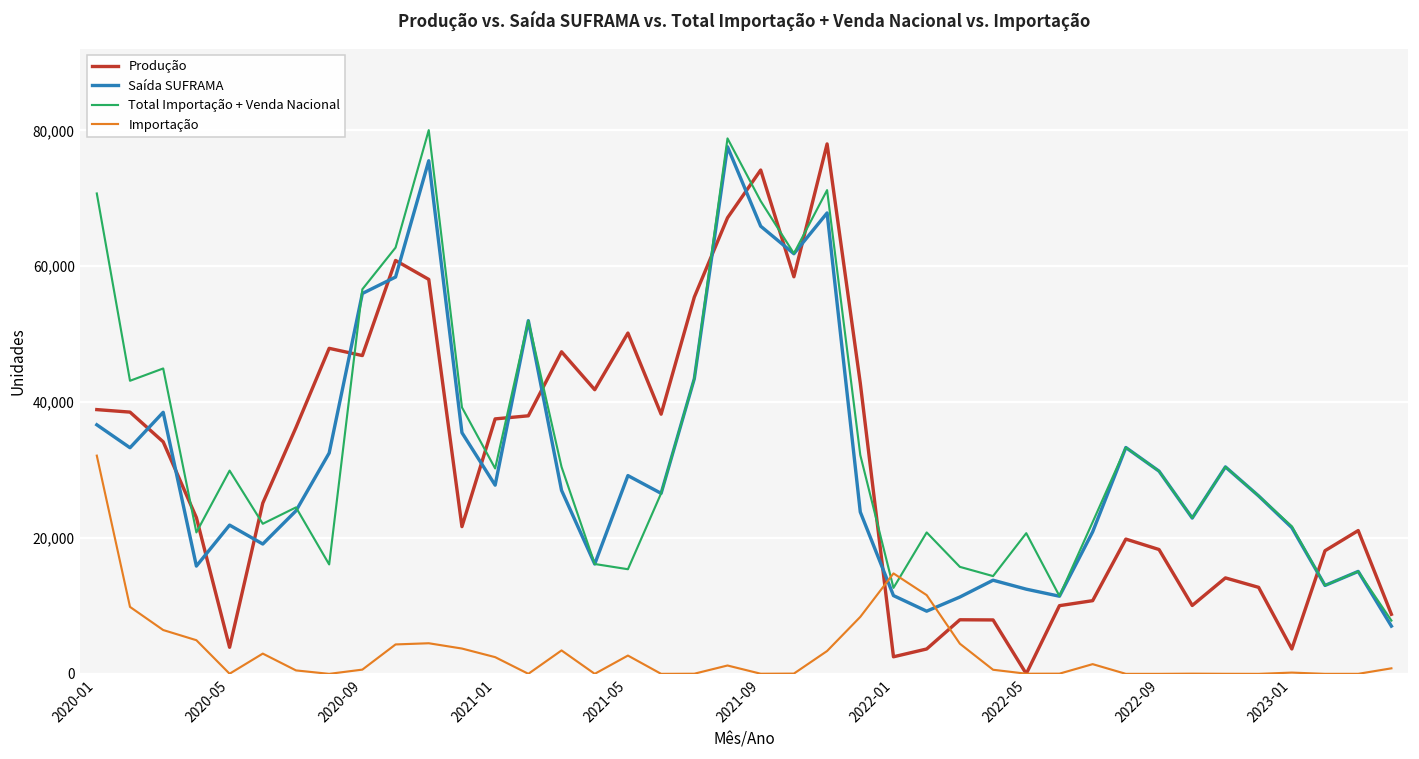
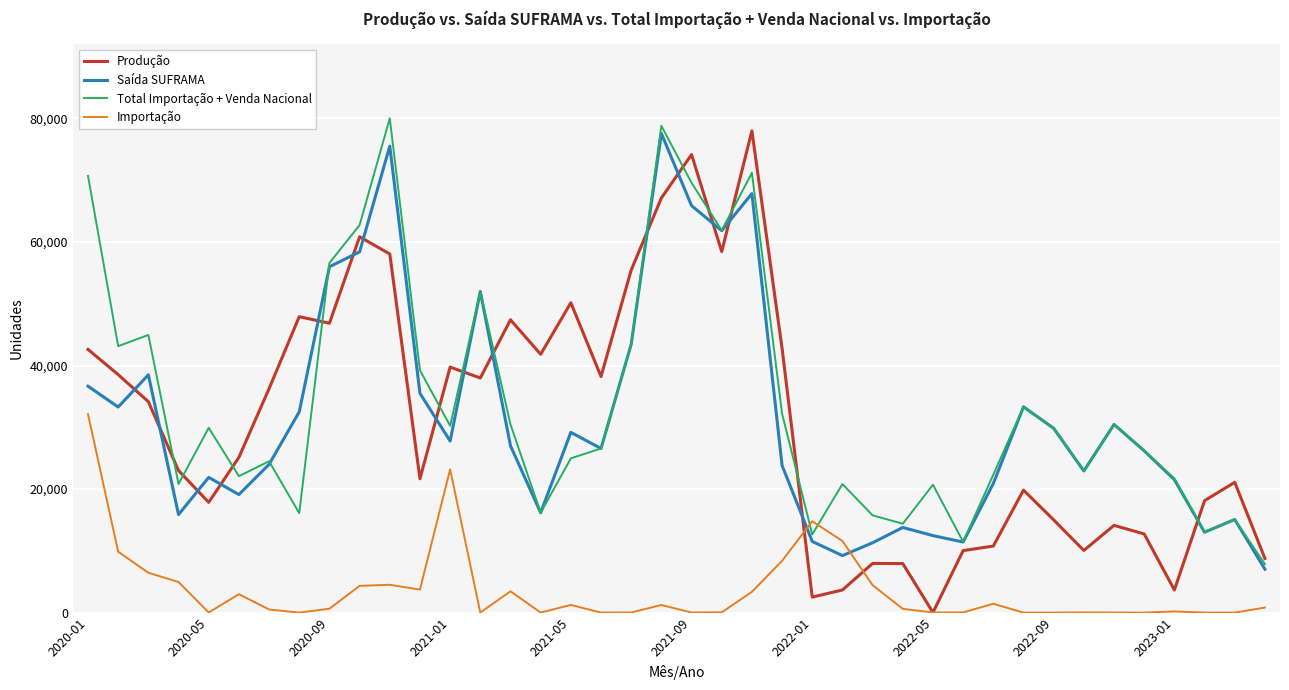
  {
    "Produção": {
-     "2020-01": "39,000",
-     "2020-05": "4,000",
+     "2020-01": "43,000",
+     "2020-05": "18,000",
      "2020-09": "47,000",
-     "2021-01": "38,000",
+     "2021-01": "40,000",
      "2021-05": "50,000",
      "2021-09": "74,000",
      "2022-01": "3,000",
-     "2022-09": "18,000",
+     "2022-09": "15,000",
      "2023-01": "4,000"
    },
    "Saída SUFRAMA": {
      "2020-01": "37,000",
      "2020-05": "22,000",
      "2020-09": "56,000",
      "2021-01": "28,000",
      "2021-05": "29,000",
      "2021-09": "66,000",
      "2022-01": "12,000",
      "2022-05": "12,000"
    },
    "Total Importação + Venda Nacional": {
      "2020-01": "71,000",
      "2020-05": "30,000",
      "2020-09": "57,000",
      "2021-01": "30,000",
-     "2021-05": "15,000",
+     "2021-05": "25,000",
      "2021-09": "70,000",
      "2022-01": "13,000",
      "2022-05": "21,000"
    },
    "Importação": {
      "2020-01": "32,000",
      "2020-05": "0",
      "2020-09": "1,000",
-     "2021-01": "2,000",
-     "2021-05": "3,000",
+     "2021-01": "23,000",
+     "2021-05": "1,000",
      "2021-09": "0",
      "2022-01": "15,000",
      "2022-09": "0",
      "2023-01": "0"
    }
  }
